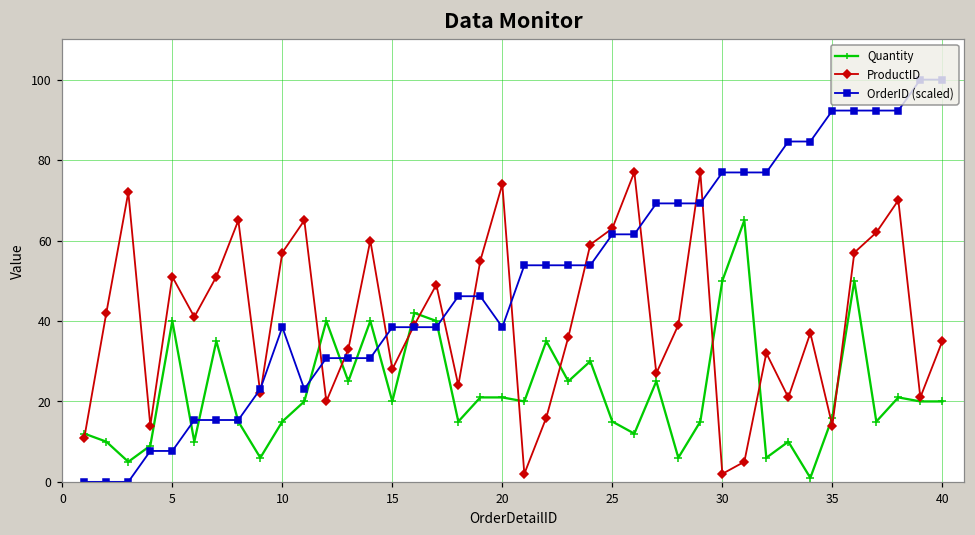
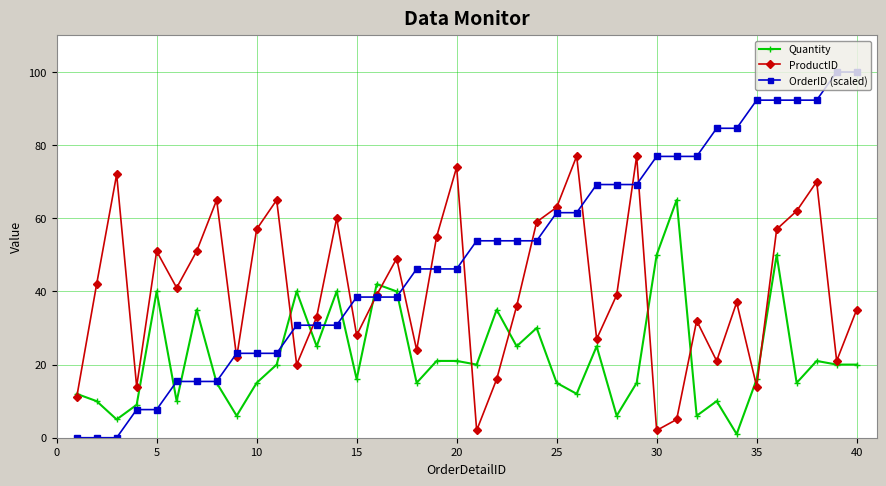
  {
    "Quantity": {
      "5": 40,
      "10": 15,
-     "15": 20,
+     "15": 16,
      "20": 21,
      "25": 15,
      "30": 50,
      "35": 16,
      "40": 20
    },
    "ProductID": {
      "5": 51,
      "10": 57,
      "15": 28,
      "20": 74,
      "25": 63,
      "30": 2,
      "35": 14,
      "40": 35
    },
    "OrderID (scaled)": {
      "5": 8,
-     "10": 38,
+     "10": 23,
      "15": 38,
-     "20": 38,
+     "20": 46,
      "25": 62,
      "30": 77,
      "35": 92
    }
  }
